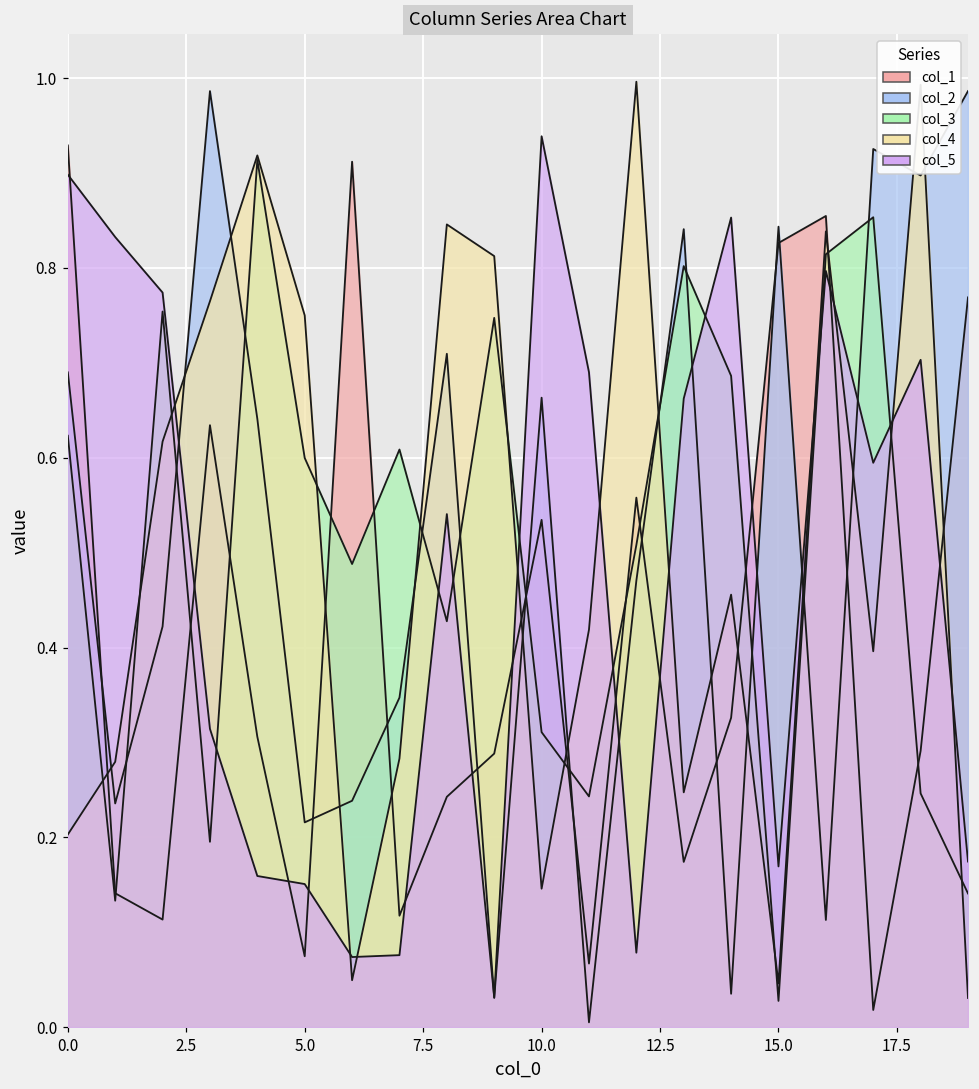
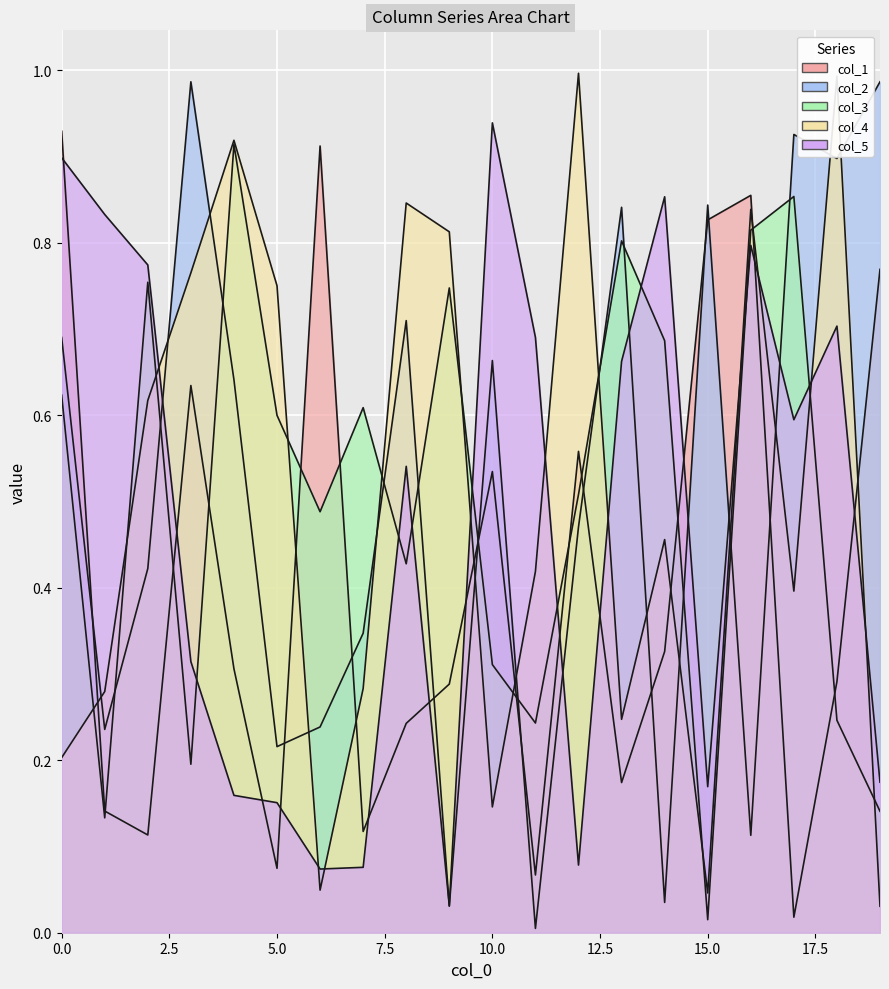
  {
    "col_3": {
      "0.0": 0.62,
      "5.0": 0.60,
      "10.0": 0.31,
-     "15.0": 0.03
+     "15.0": 0.02
    }
  }
